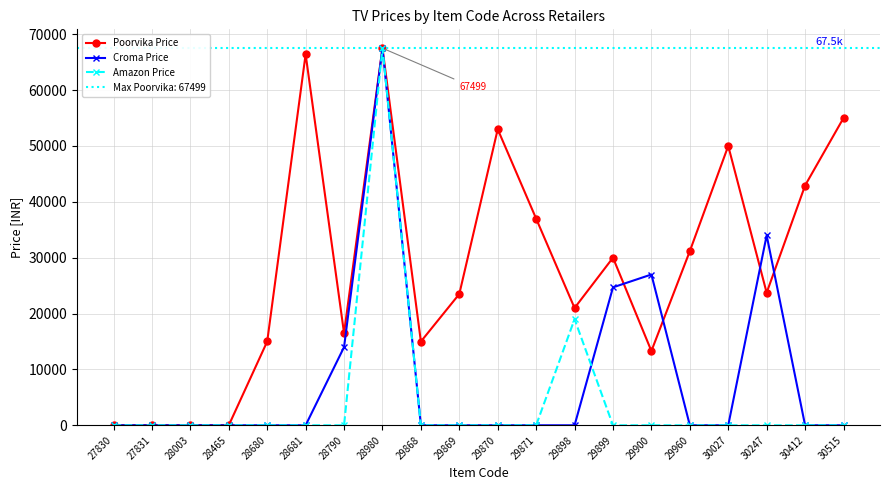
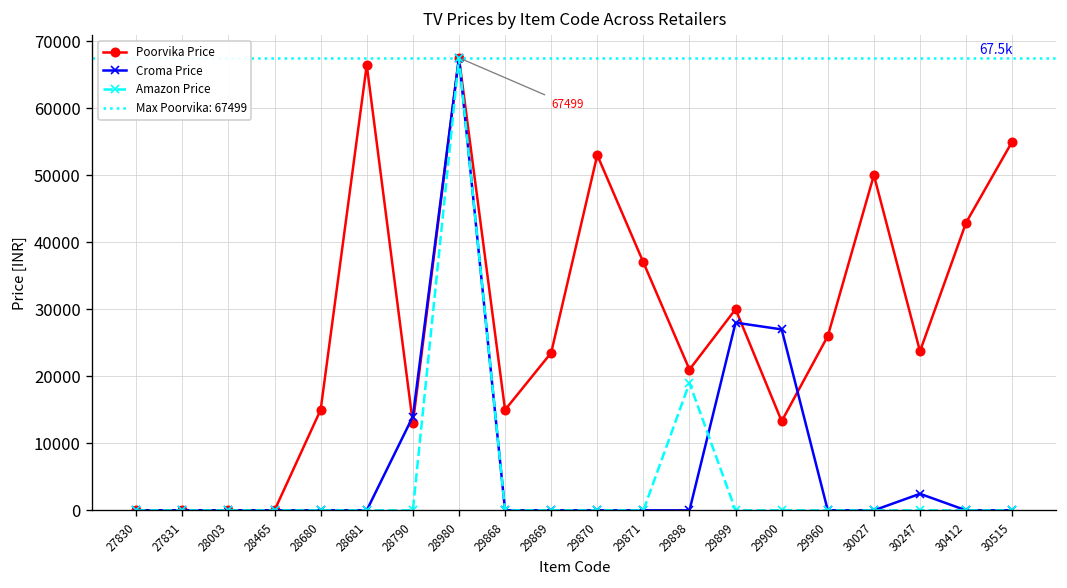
  {
    "Poorvika Price": {
      "28680": 15000,
      "28681": 66000,
-     "28790": 16000,
+     "28790": 13000,
      "29868": 15000,
      "29869": 24000,
      "29870": 53000,
      "29871": 37000,
      "29898": 21000,
      "29899": 30000,
      "29900": 13000,
-     "29960": 31000,
+     "29960": 26000,
      "30027": 50000,
      "30247": 24000,
      "30412": 43000,
      "30515": 55000
    },
    "Croma Price": {
      "28790": 14000,
      "29898": 0,
-     "29899": 25000,
+     "29899": 28000,
      "29900": 27000,
-     "30247": 34000
+     "30247": 2000
    },
    "Amazon Price": {
      "28790": 0,
      "29898": 19000,
      "29899": 0,
      "29900": 0,
      "30247": 0
    }
  }
